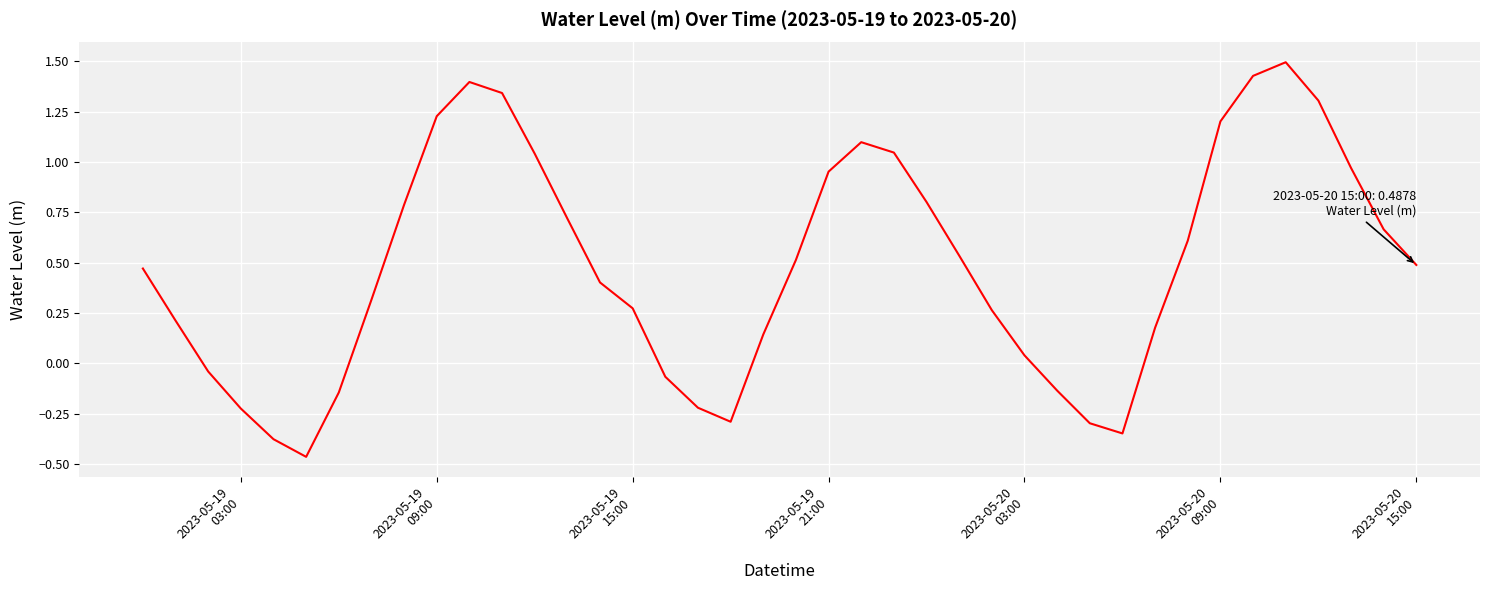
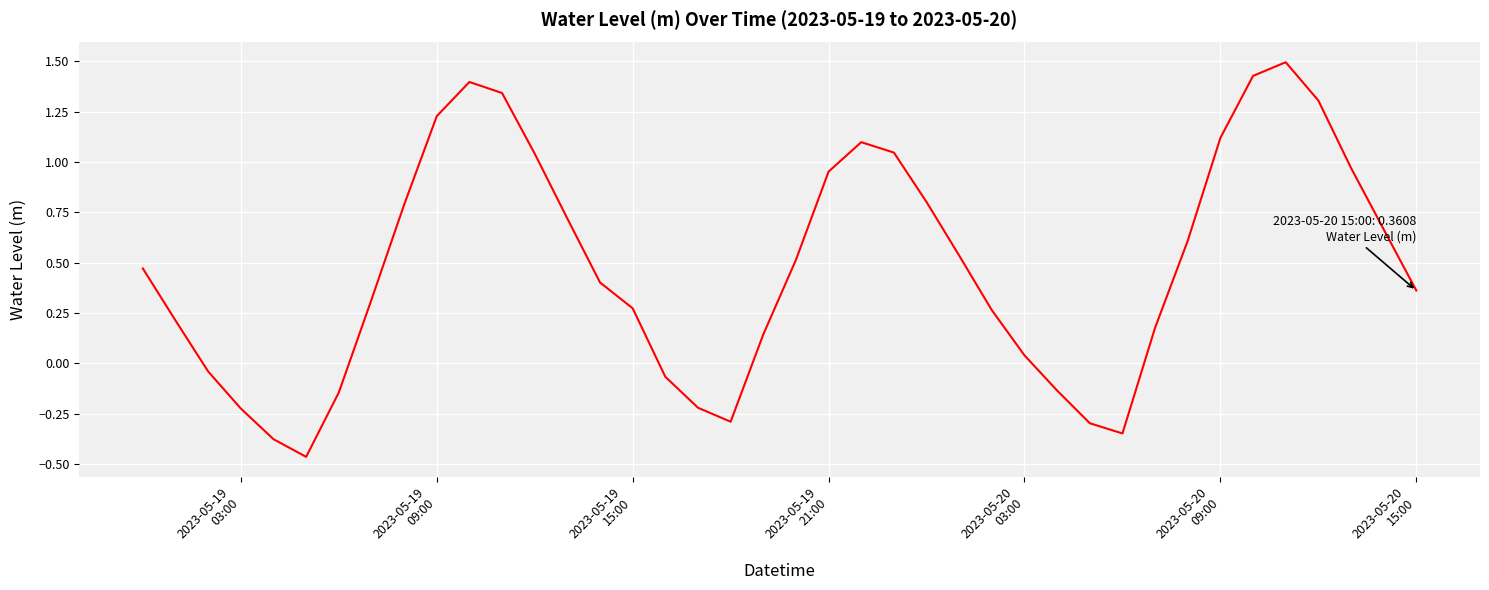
  {
-   "2023-05-20 09:00": 1.20,
-   "2023-05-20 15:00": 0.4878
+   "2023-05-20 09:00": 1.12,
+   "2023-05-20 15:00": 0.3608
  }
